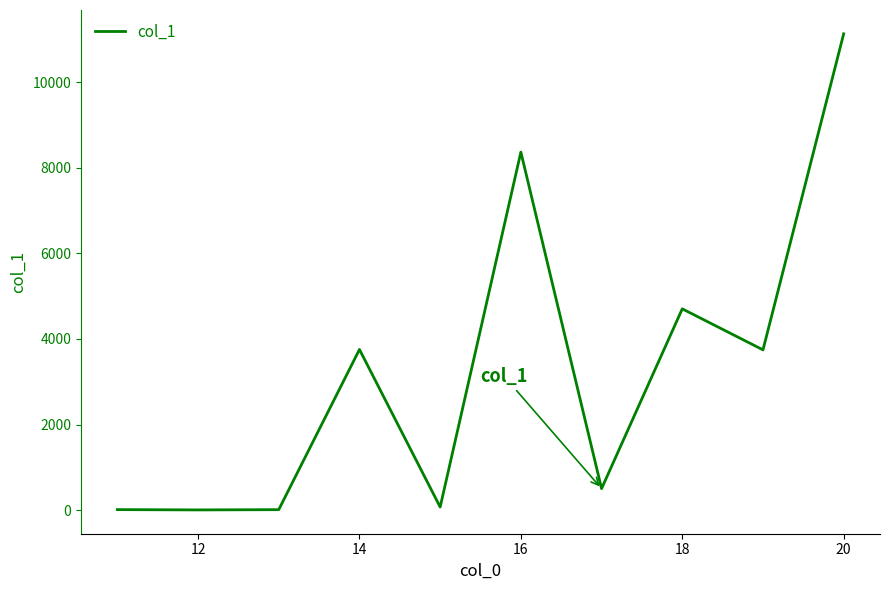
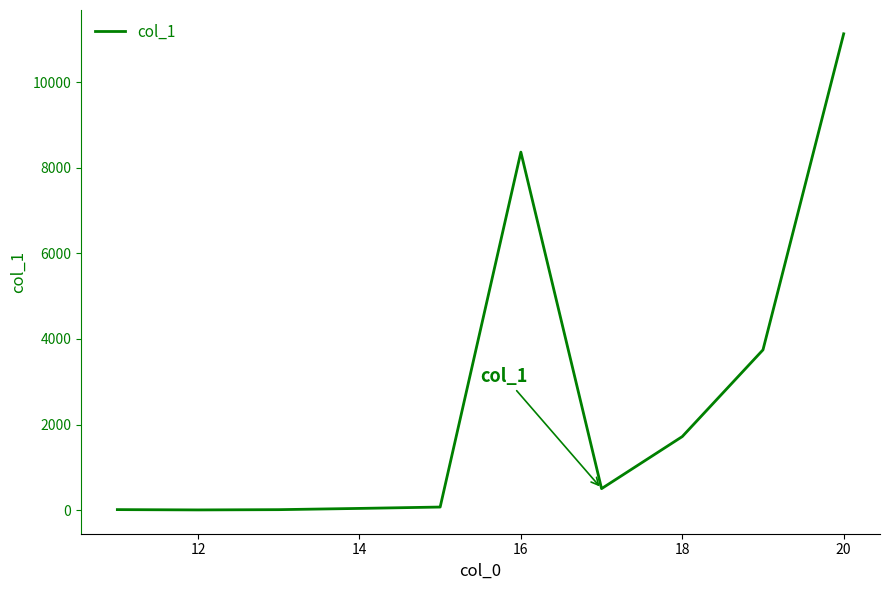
  {
    "12": 0,
-   "14": 3800,
+   "14": 0,
    "16": 8400,
-   "18": 4700,
+   "18": 1700,
    "20": 11100
  }
